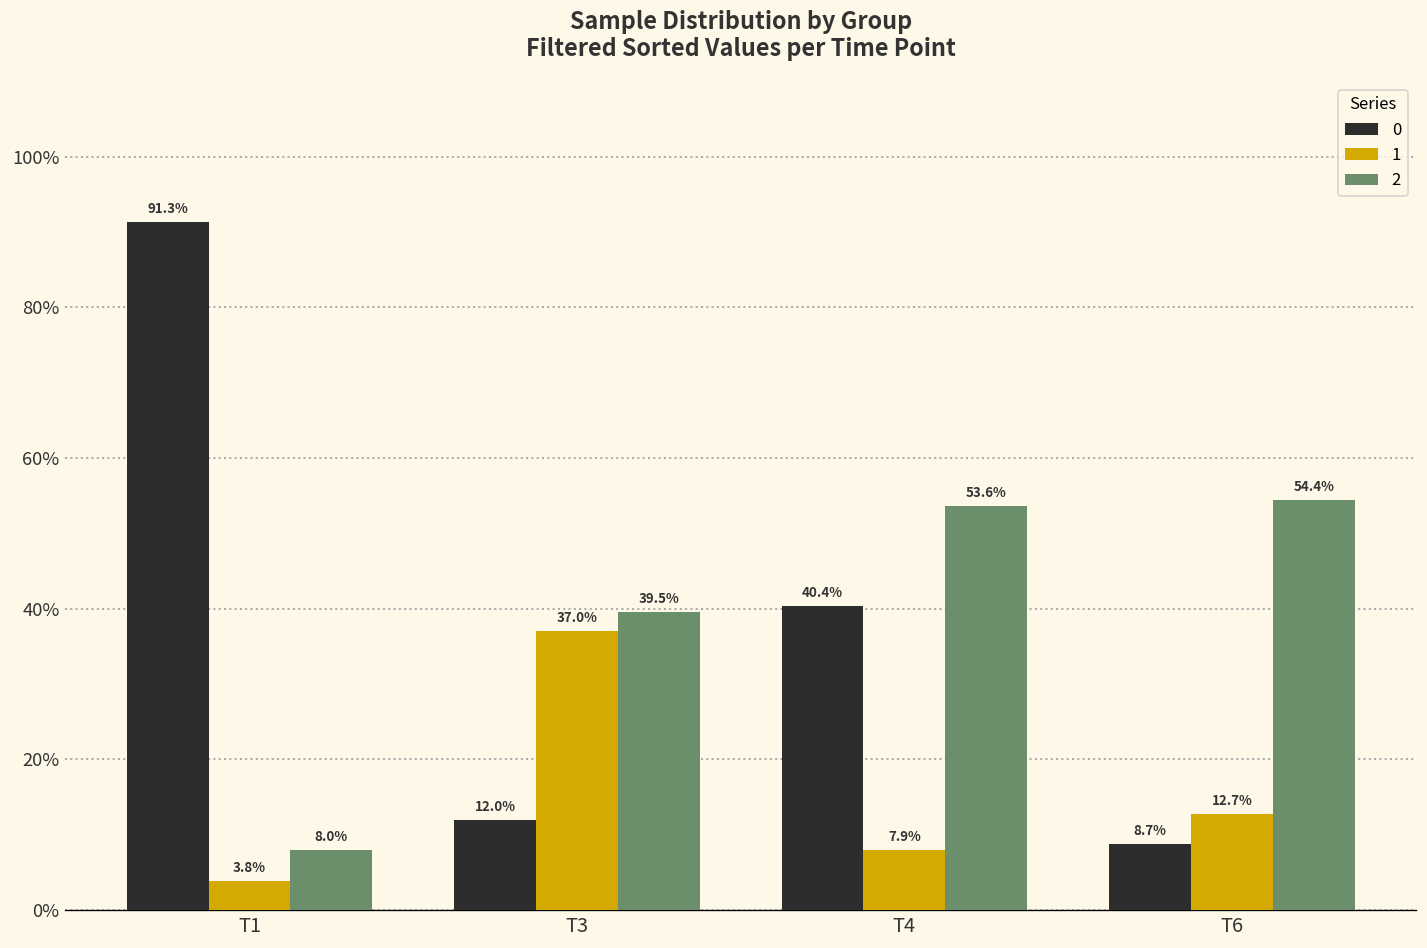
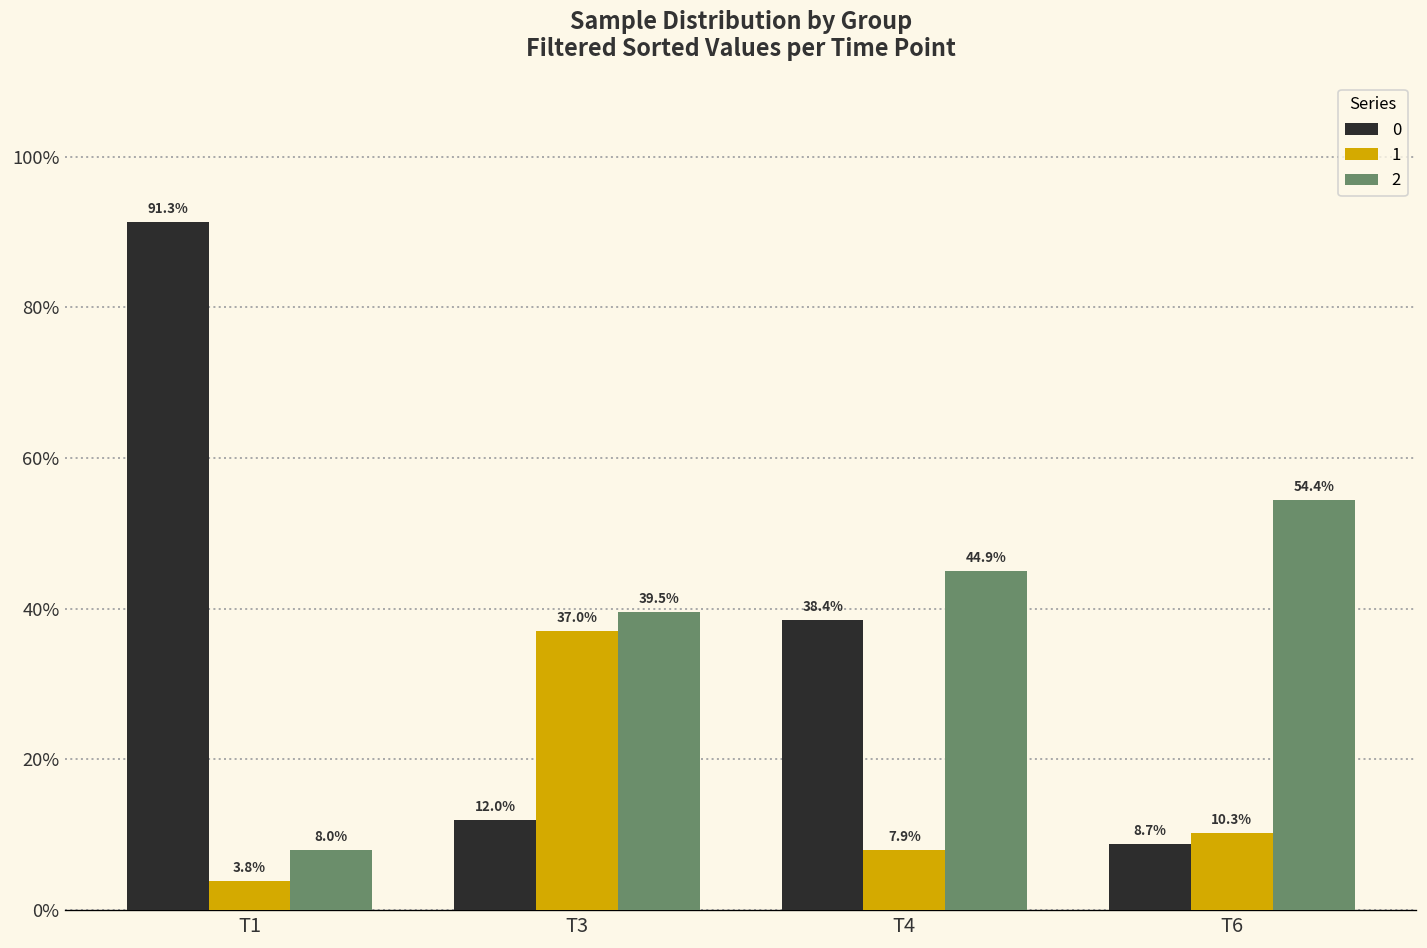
  {
    "0": {
      "T1": "91.3%",
      "T3": "12.0%",
-     "T4": "40.4%",
+     "T4": "38.4%",
      "T6": "8.7%"
    },
    "1": {
      "T1": "3.8%",
      "T3": "37.0%",
      "T4": "7.9%",
-     "T6": "12.7%"
+     "T6": "10.3%"
    },
    "2": {
      "T1": "8.0%",
      "T3": "39.5%",
-     "T4": "53.6%",
+     "T4": "44.9%",
      "T6": "54.4%"
    }
  }
